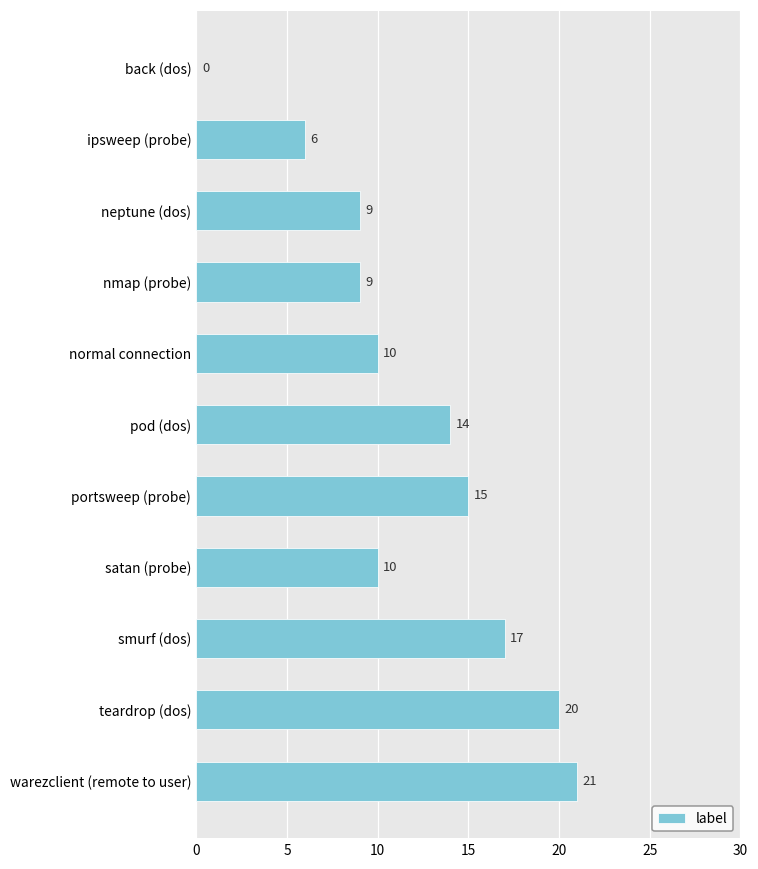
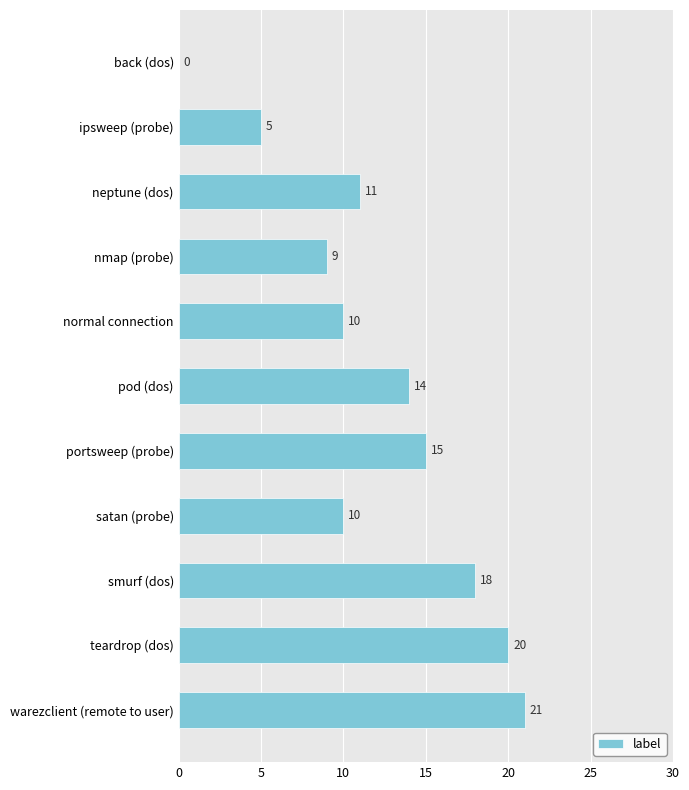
  {
    "back (dos)": 0,
-   "ipsweep (probe)": 6,
-   "neptune (dos)": 9,
+   "ipsweep (probe)": 5,
+   "neptune (dos)": 11,
    "nmap (probe)": 9,
    "normal connection": 10,
    "pod (dos)": 14,
    "portsweep (probe)": 15,
    "satan (probe)": 10,
-   "smurf (dos)": 17,
+   "smurf (dos)": 18,
    "teardrop (dos)": 20,
    "warezclient (remote to user)": 21
  }
